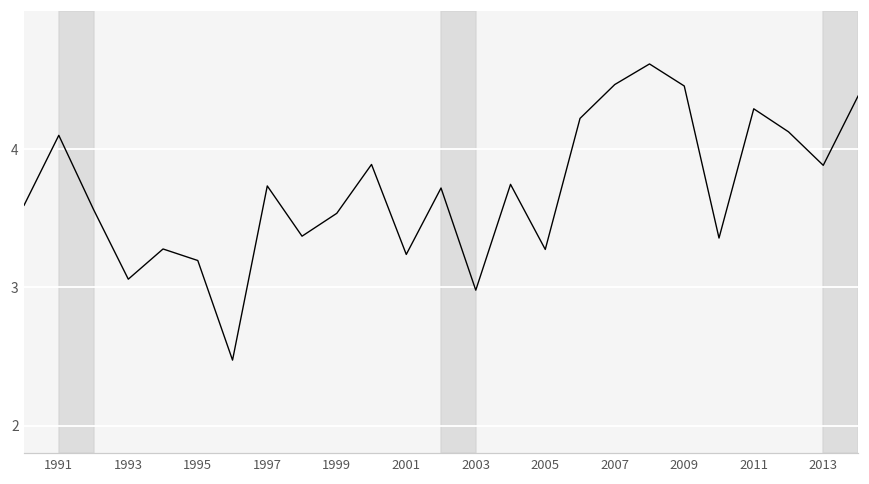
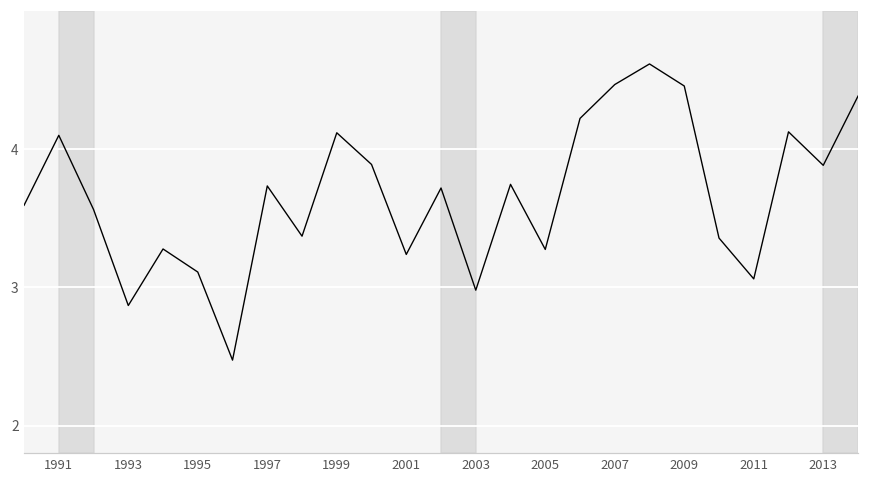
  {
    "1991": 4.10,
-   "1993": 3.06,
-   "1995": 3.20,
+   "1993": 2.87,
+   "1995": 3.11,
    "1997": 3.73,
-   "1999": 3.54,
+   "1999": 4.12,
    "2001": 3.24,
    "2003": 2.98,
    "2005": 3.28,
    "2007": 4.47,
    "2009": 4.46,
-   "2011": 4.29,
+   "2011": 3.06,
    "2013": 3.88
  }
